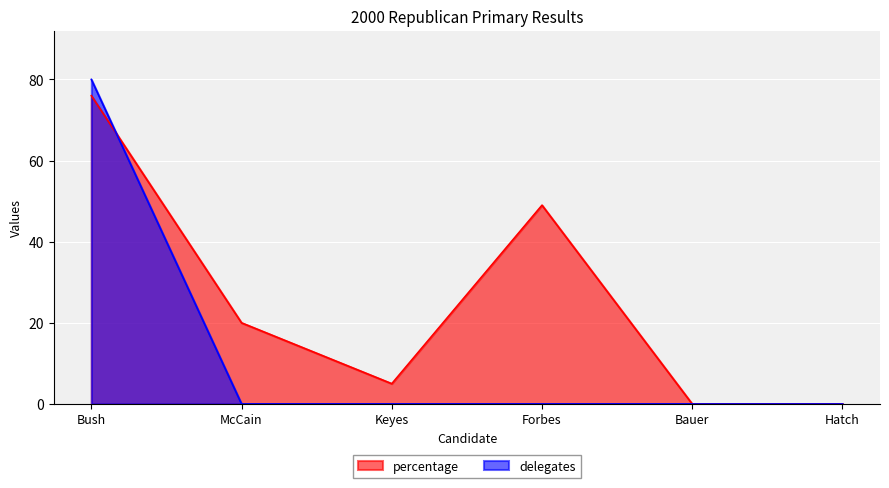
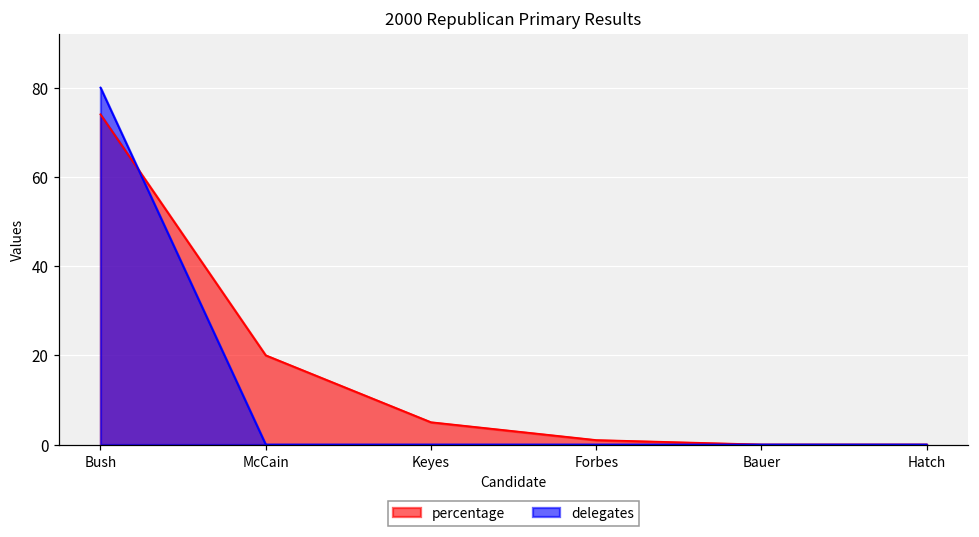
  {
    "percentage": {
-     "Bush": 76,
+     "Bush": 74,
      "McCain": 20,
      "Keyes": 5,
-     "Forbes": 49
+     "Forbes": 1
    },
    "delegates": {
      "Bush": 80,
      "McCain": 0,
      "Keyes": 0,
      "Forbes": 0
    }
  }
